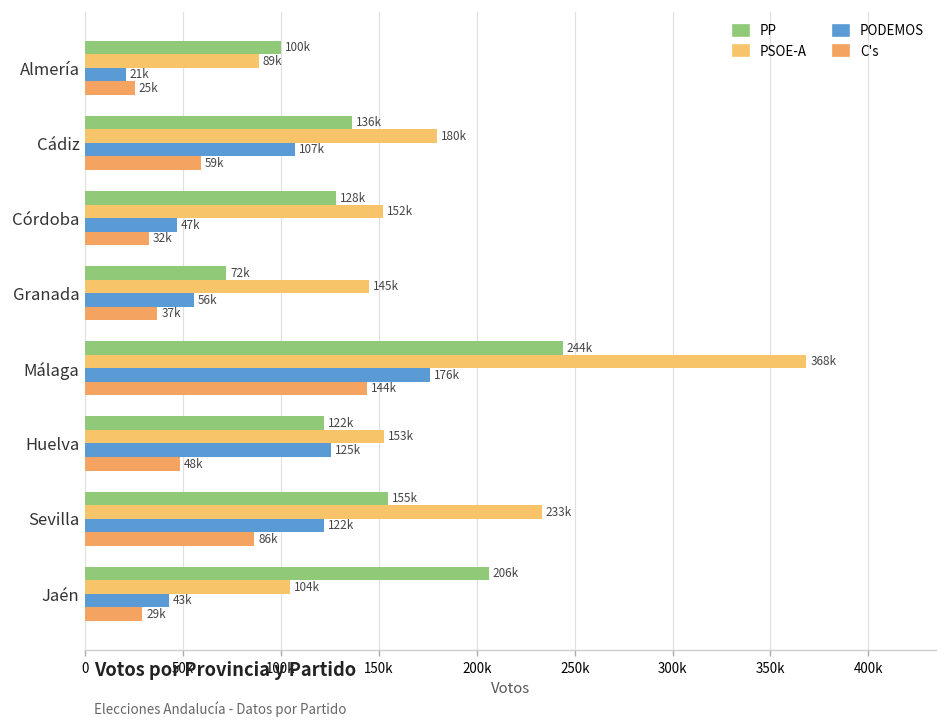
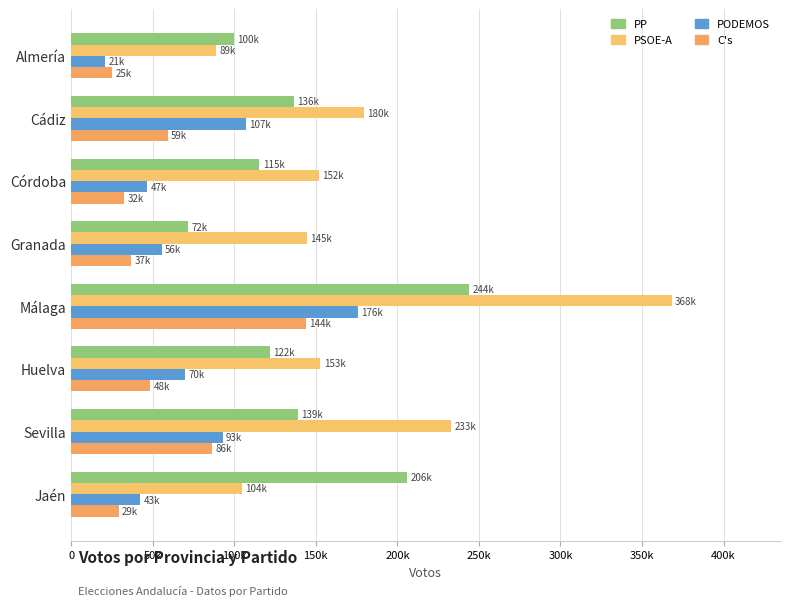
  {
    "PP": {
      "Almería": "100k",
      "Cádiz": "136k",
-     "Córdoba": "128k",
+     "Córdoba": "115k",
      "Granada": "72k",
      "Málaga": "244k",
      "Huelva": "122k",
-     "Sevilla": "155k",
+     "Sevilla": "139k",
      "Jaén": "206k"
    },
    "PODEMOS": {
      "Almería": "21k",
      "Cádiz": "107k",
      "Córdoba": "47k",
      "Granada": "56k",
      "Málaga": "176k",
-     "Huelva": "125k",
-     "Sevilla": "122k",
+     "Huelva": "70k",
+     "Sevilla": "93k",
      "Jaén": "43k"
    }
  }
